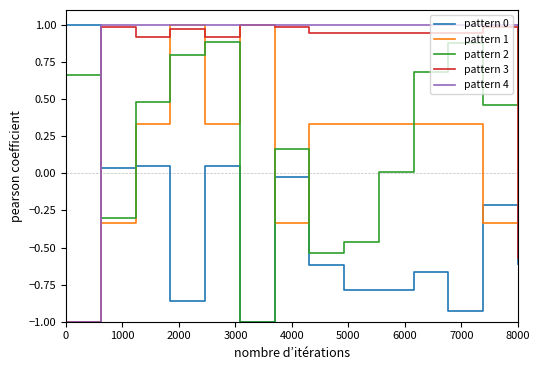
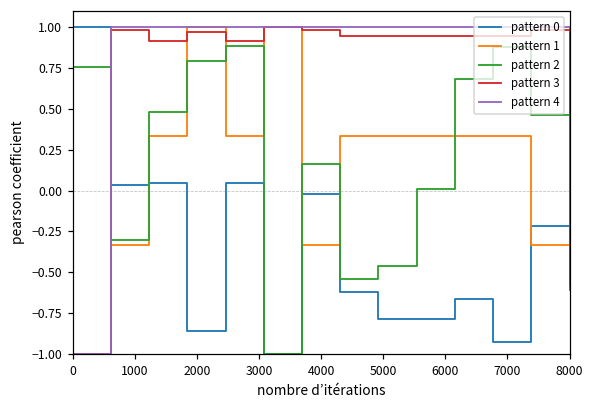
  {
    "pattern 0": {
      "0": 1.00,
      "8000": -0.61
    },
    "pattern 1": {
      "8000": -0.33
    },
    "pattern 2": {
-     "0": 0.66
+     "0": 0.76
    },
    "pattern 3": {
      "8000": -0.57
    }
  }
